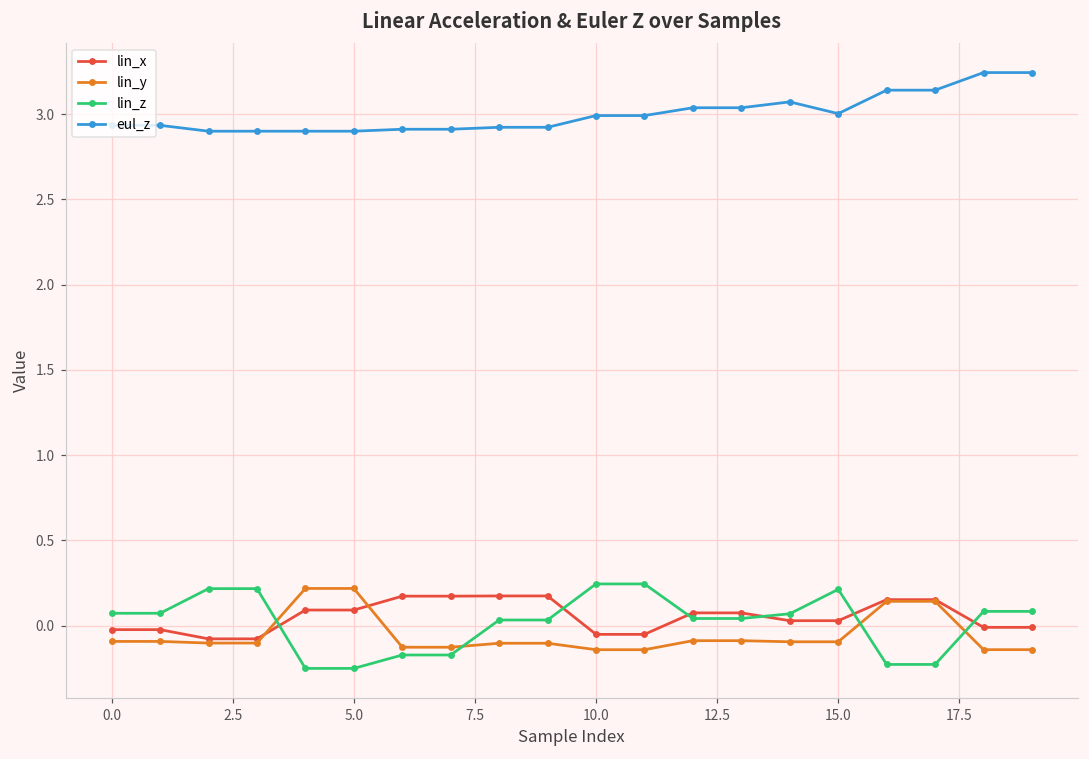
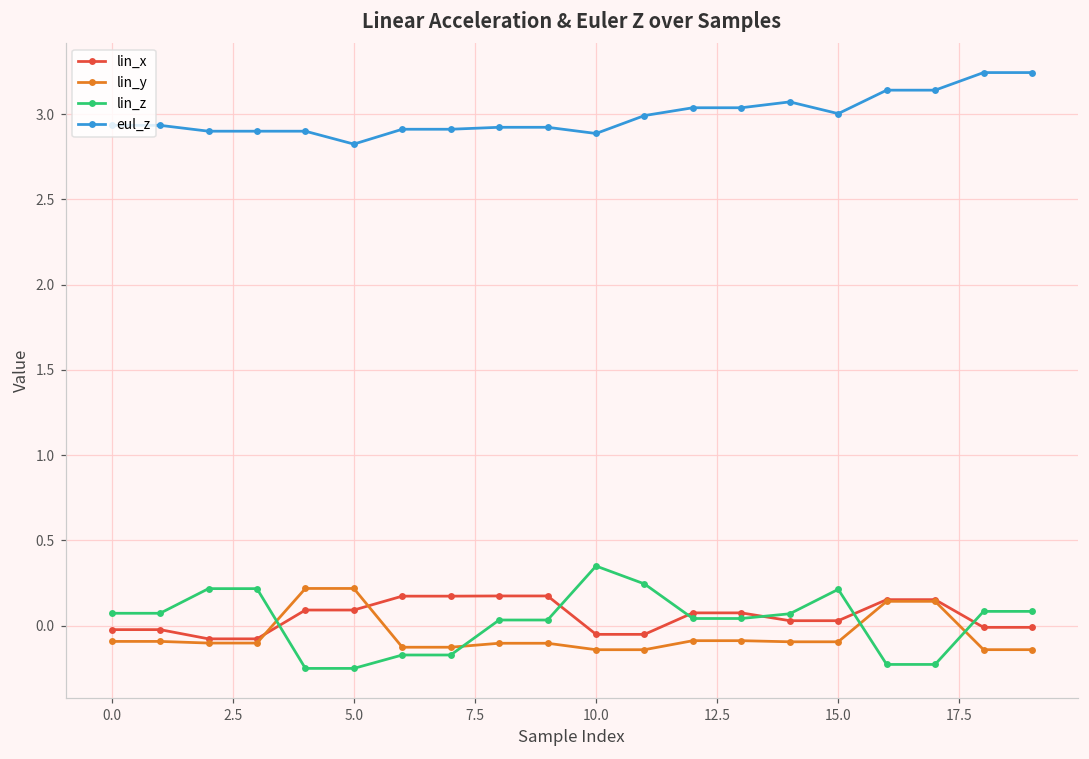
  {
    "lin_z": {
      "0.0": 0.07,
      "5.0": -0.25,
-     "10.0": 0.24,
+     "10.0": 0.35,
      "15.0": 0.21
    },
    "eul_z": {
-     "5.0": 2.90,
-     "10.0": 2.99,
+     "5.0": 2.82,
+     "10.0": 2.89,
      "15.0": 3.00
    }
  }
